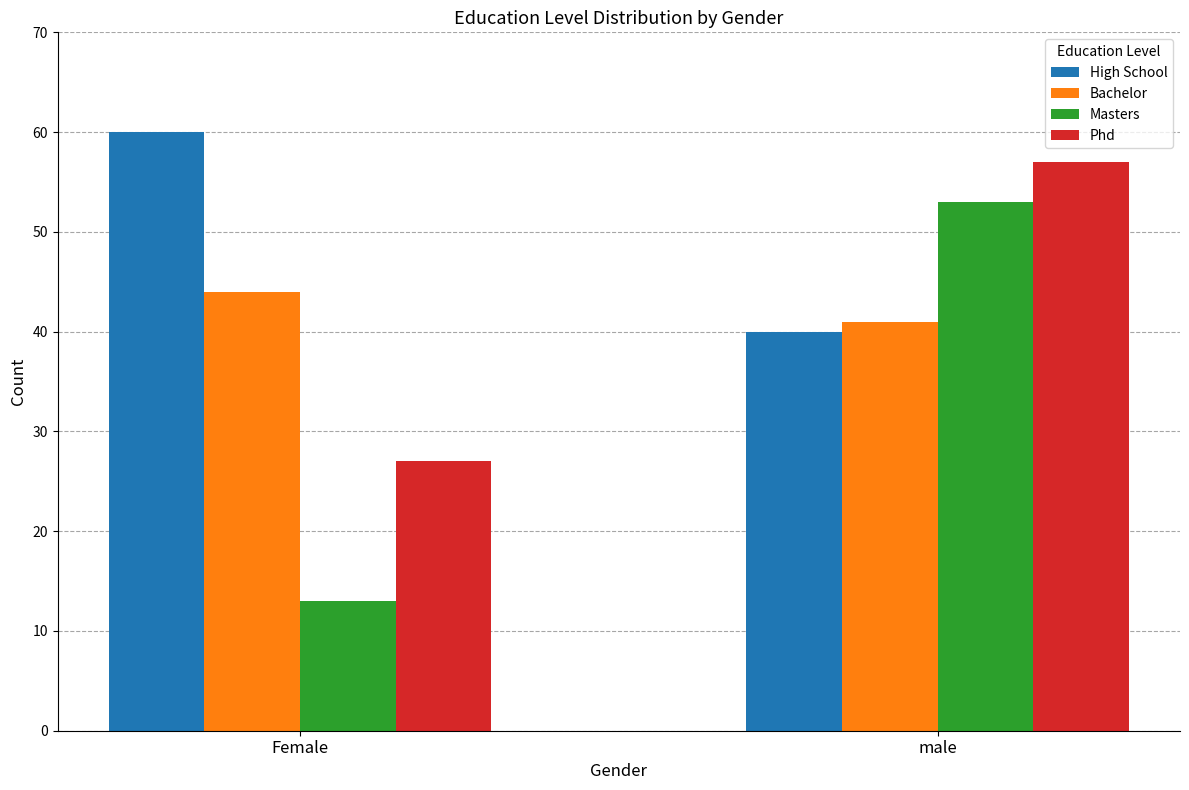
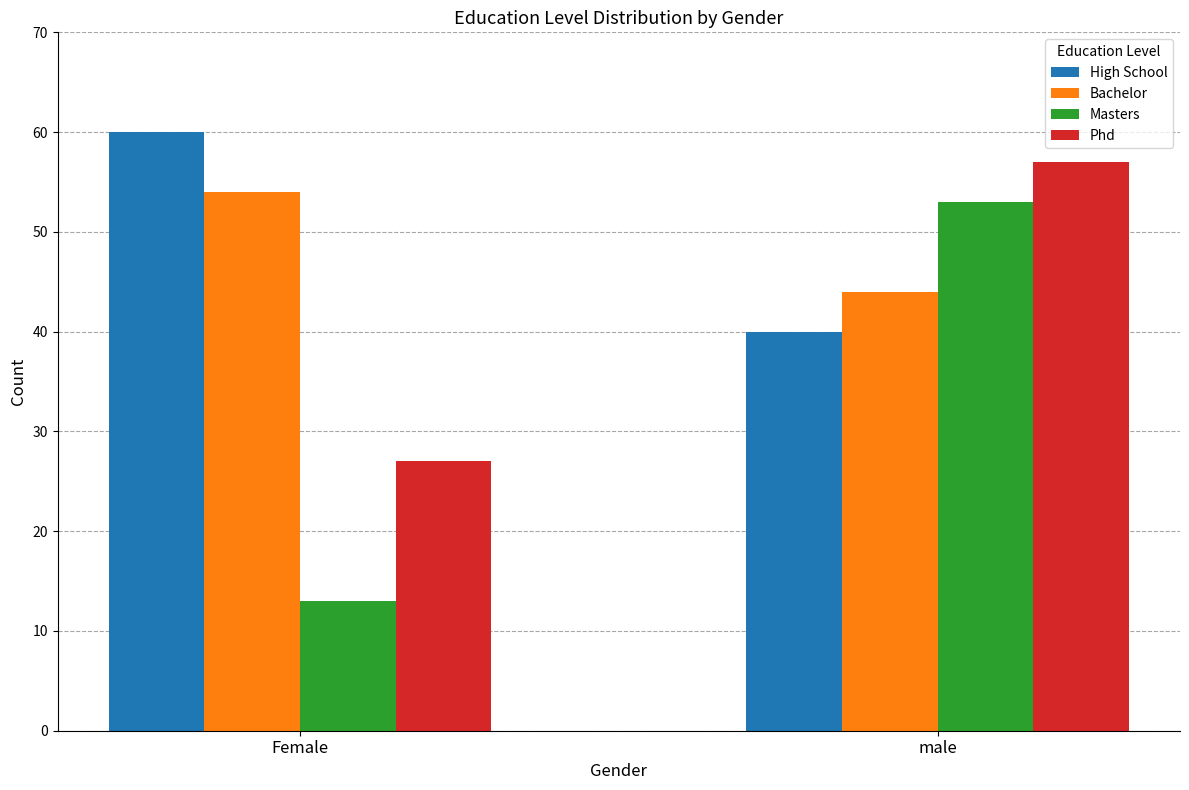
  {
    "High School": {
      "Female": 60,
      "male": 40
    },
    "Bachelor": {
-     "Female": 44,
-     "male": 41
+     "Female": 54,
+     "male": 44
    },
    "Masters": {
      "Female": 13,
      "male": 53
    },
    "Phd": {
      "Female": 27,
      "male": 57
    }
  }
